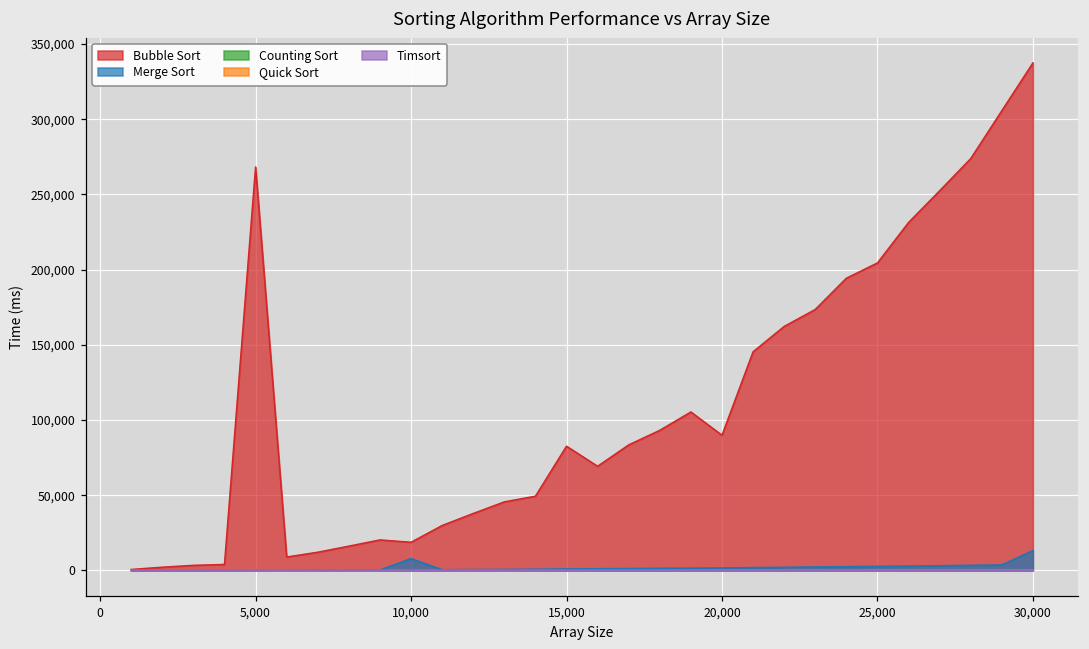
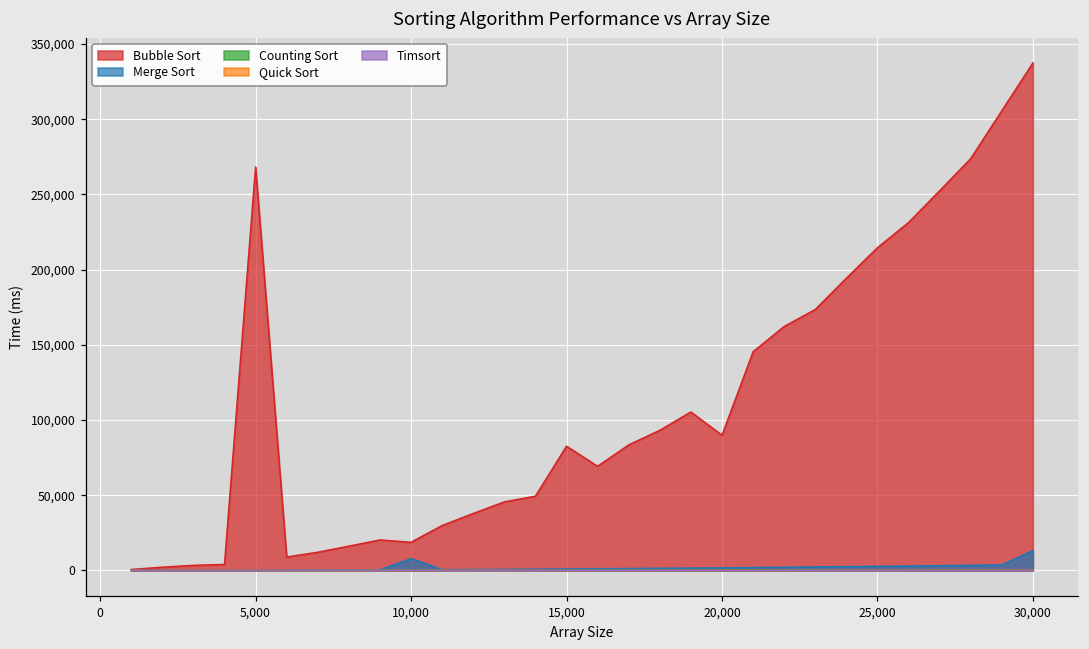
  {
    "Bubble Sort": {
      "5,000": "268,000",
      "10,000": "19,000",
      "15,000": "83,000",
      "20,000": "90,000",
-     "25,000": "204,000",
+     "25,000": "215,000",
      "30,000": "337,000"
    },
    "Merge Sort": {
      "10,000": "8,000",
      "25,000": "3,000",
      "30,000": "13,000"
    }
  }
